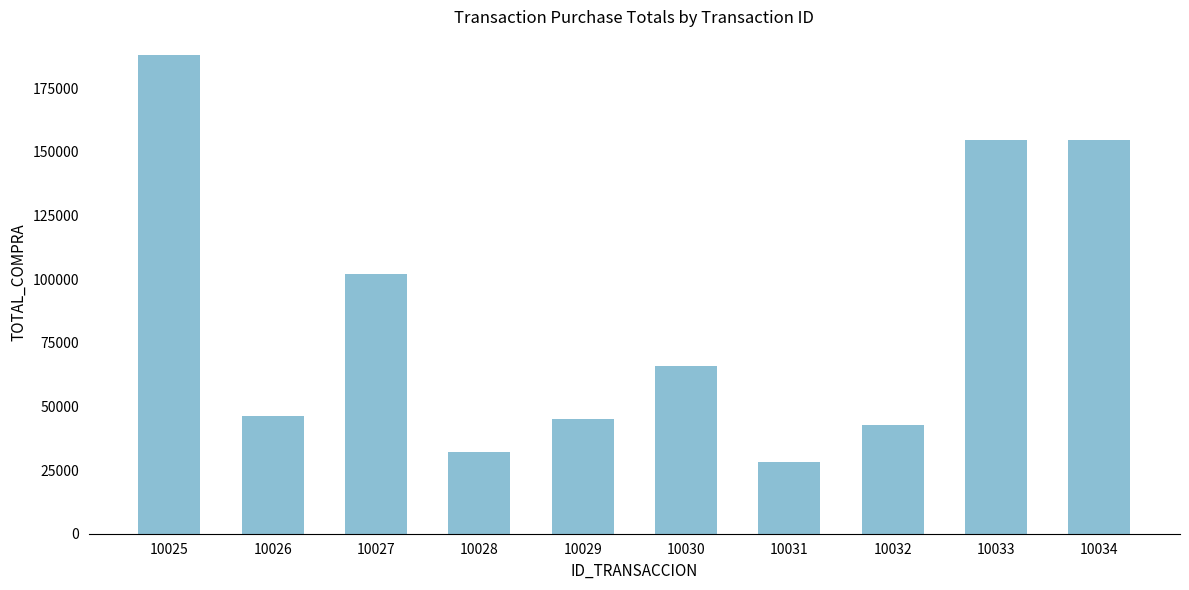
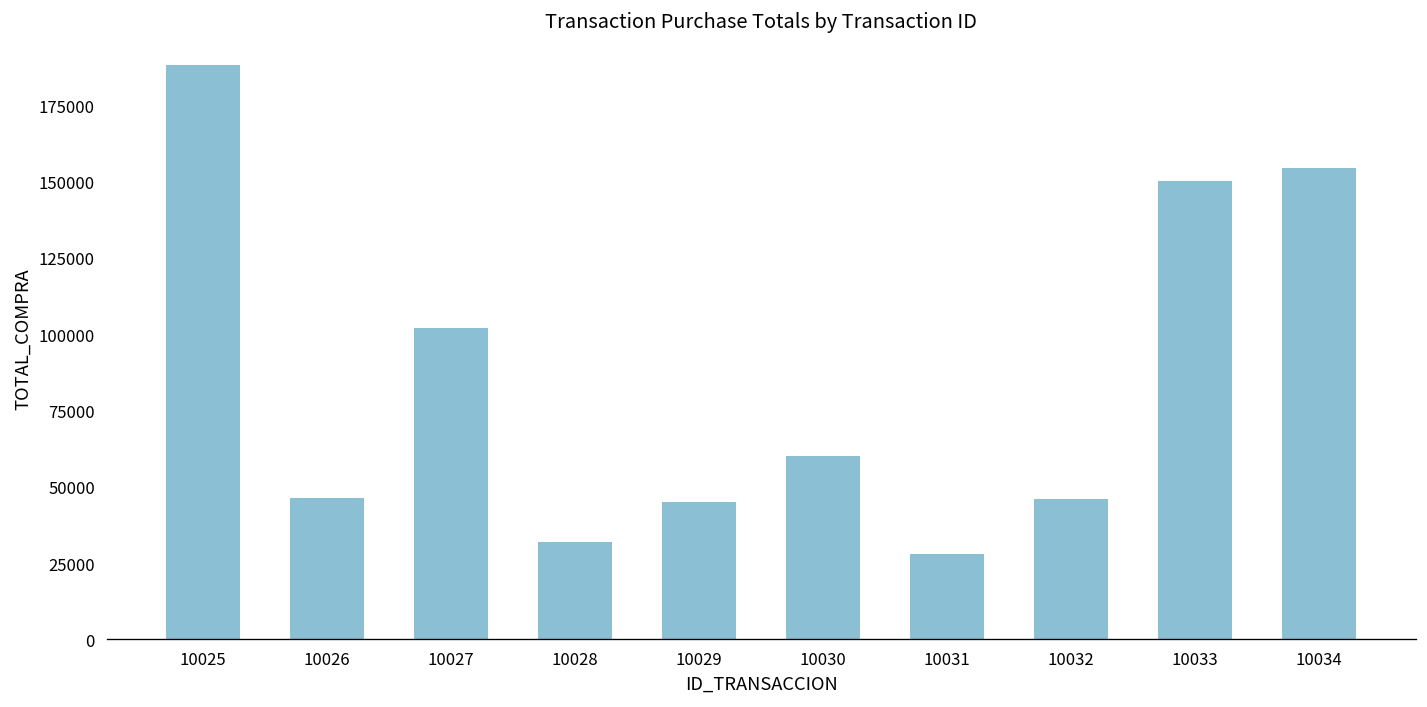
  {
    "10025": 188000,
    "10026": 46000,
    "10027": 102000,
    "10028": 32000,
    "10029": 45000,
-   "10030": 66000,
+   "10030": 60000,
    "10031": 28000,
-   "10032": 43000,
-   "10033": 155000,
+   "10032": 46000,
+   "10033": 150000,
    "10034": 155000
  }
